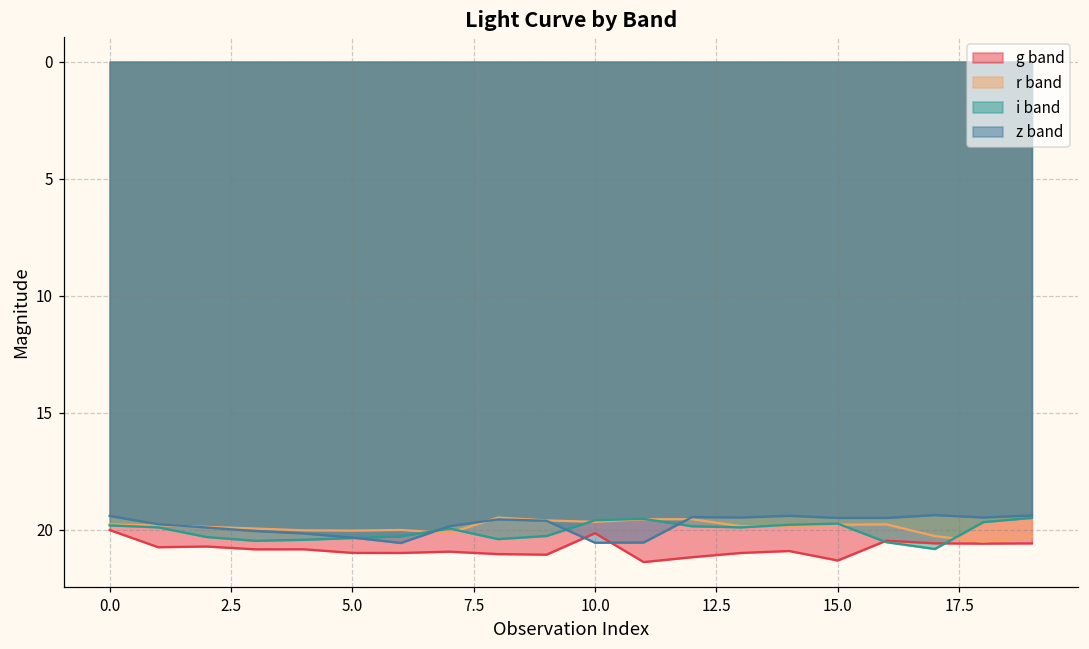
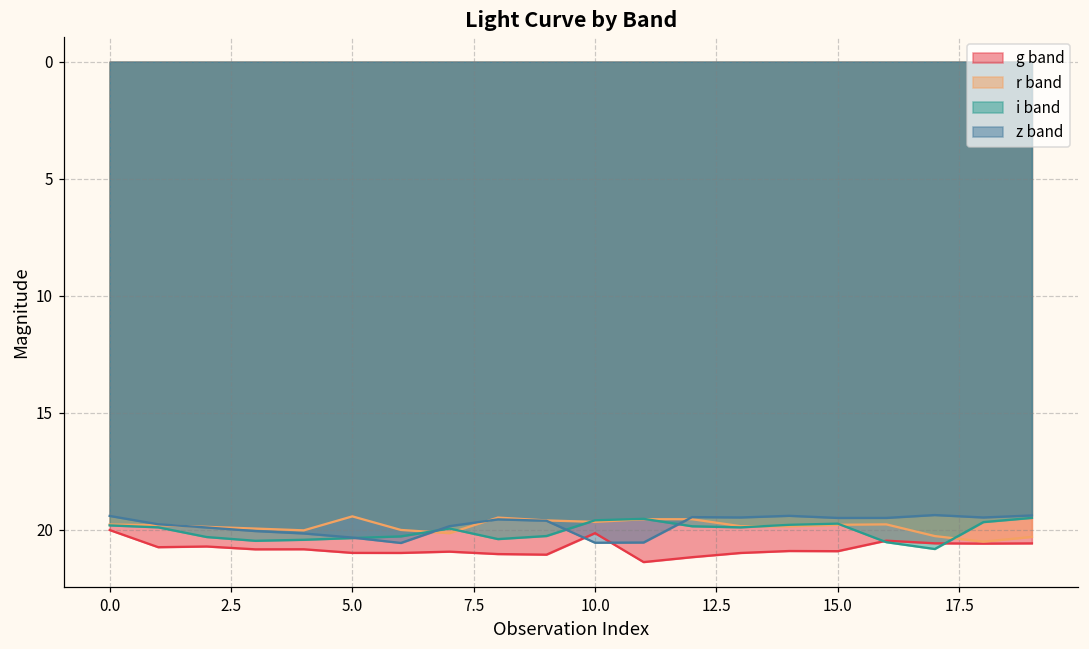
  {
    "g band": {
      "0.0": 20.0,
      "5.0": 21.0,
      "10.0": 20.2,
-     "15.0": 21.3
+     "15.0": 20.9
    },
    "r band": {
-     "5.0": 20.0
+     "5.0": 19.4
    }
  }
